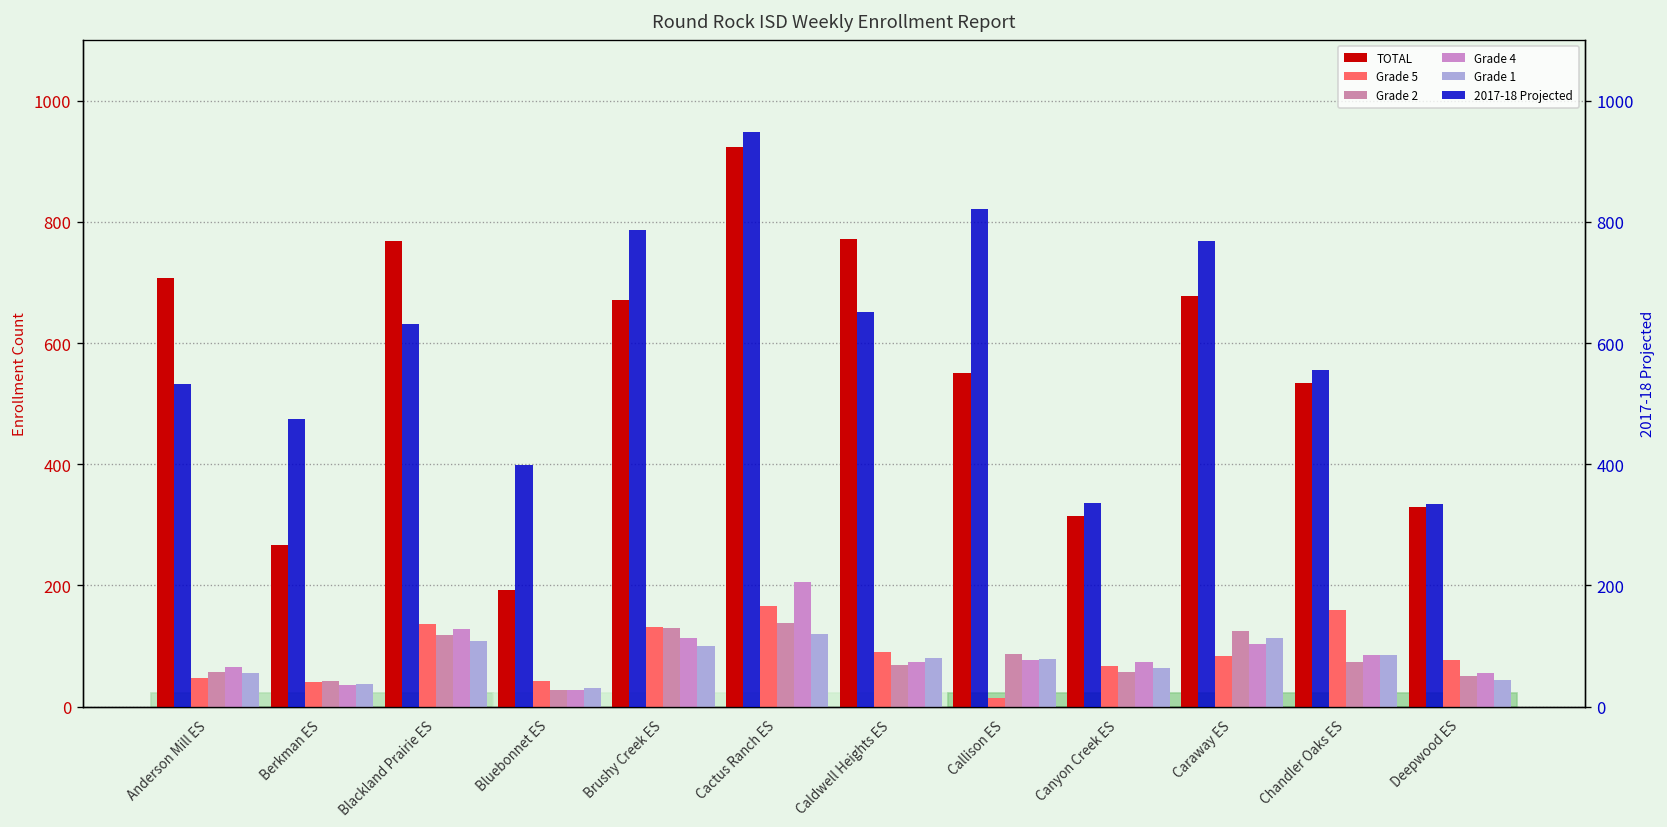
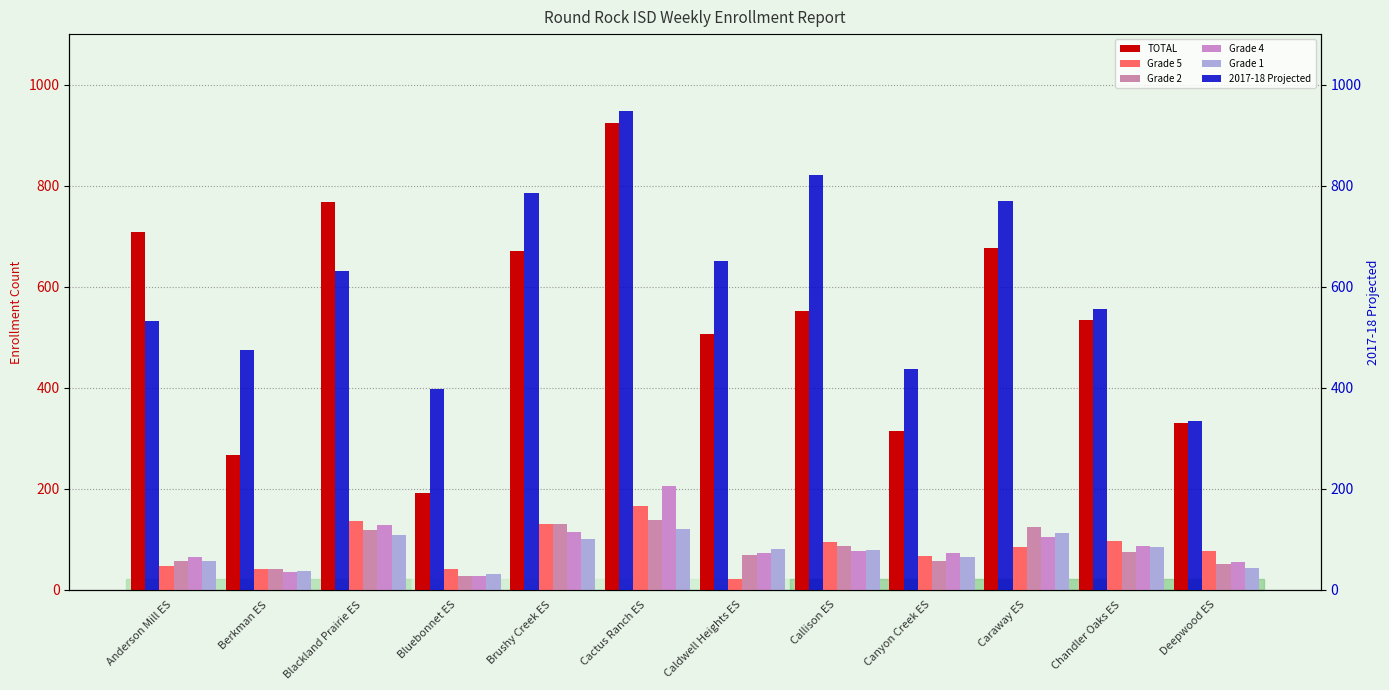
  {
    "TOTAL": {
      "Anderson Mill ES": 710,
      "Berkman ES": 270,
      "Blackland Prairie ES": 770,
      "Bluebonnet ES": 190,
      "Brushy Creek ES": 670,
      "Cactus Ranch ES": 920,
-     "Caldwell Heights ES": 770,
+     "Caldwell Heights ES": 510,
      "Callison ES": 550,
      "Canyon Creek ES": 310,
      "Caraway ES": 680,
      "Chandler Oaks ES": 530,
      "Deepwood ES": 330
    },
    "Grade 5": {
      "Anderson Mill ES": 50,
      "Berkman ES": 40,
      "Blackland Prairie ES": 140,
      "Bluebonnet ES": 40,
      "Brushy Creek ES": 130,
      "Cactus Ranch ES": 170,
-     "Caldwell Heights ES": 90,
-     "Callison ES": 10,
+     "Caldwell Heights ES": 20,
+     "Callison ES": 90,
      "Canyon Creek ES": 70,
      "Caraway ES": 80,
-     "Chandler Oaks ES": 160,
+     "Chandler Oaks ES": 100,
      "Deepwood ES": 80
    },
    "2017-18 Projected": {
      "Anderson Mill ES": 530,
      "Berkman ES": 480,
      "Blackland Prairie ES": 630,
      "Bluebonnet ES": 400,
      "Brushy Creek ES": 790,
      "Cactus Ranch ES": 950,
      "Caldwell Heights ES": 650,
      "Callison ES": 820,
-     "Canyon Creek ES": 340,
+     "Canyon Creek ES": 440,
      "Caraway ES": 770,
      "Chandler Oaks ES": 560,
      "Deepwood ES": 330
    }
  }
